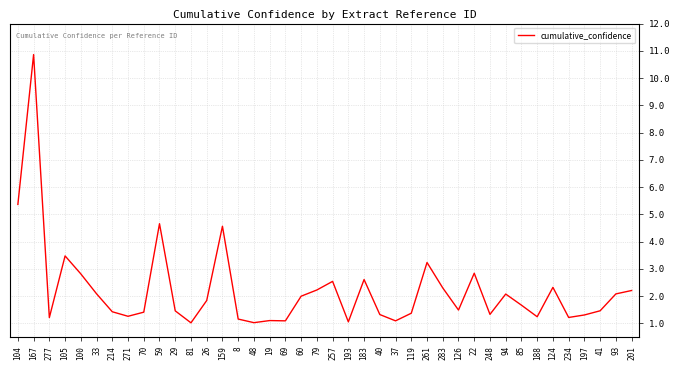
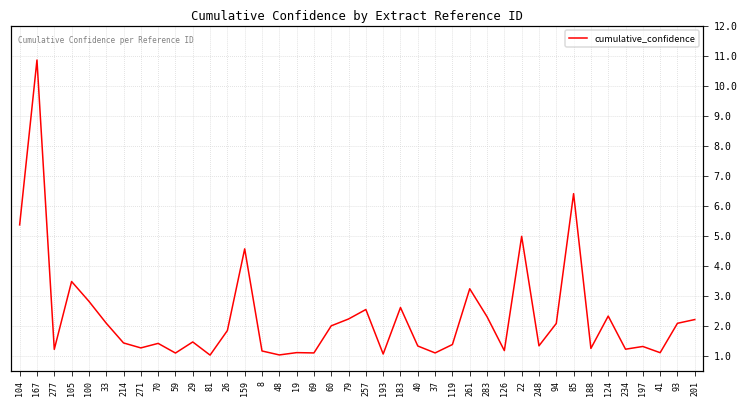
  {
    "104": 5.4,
    "167": 10.9,
    "277": 1.2,
    "105": 3.5,
    "100": 2.8,
    "33": 2.1,
    "214": 1.4,
    "271": 1.3,
    "70": 1.4,
-   "59": 4.7,
+   "59": 1.1,
    "29": 1.5,
    "81": 1.0,
    "26": 1.8,
    "159": 4.6,
    "8": 1.2,
    "48": 1.0,
    "19": 1.1,
    "69": 1.1,
    "60": 2.0,
    "79": 2.2,
    "257": 2.5,
    "193": 1.1,
    "183": 2.6,
    "40": 1.3,
    "37": 1.1,
    "119": 1.4,
    "261": 3.2,
    "283": 2.3,
-   "126": 1.5,
-   "22": 2.8,
+   "126": 1.2,
+   "22": 5.0,
    "248": 1.3,
    "94": 2.1,
-   "85": 1.7,
+   "85": 6.4,
    "188": 1.2,
    "124": 2.3,
    "234": 1.2,
    "197": 1.3,
-   "41": 1.5,
+   "41": 1.1,
    "93": 2.1,
    "201": 2.2
  }
